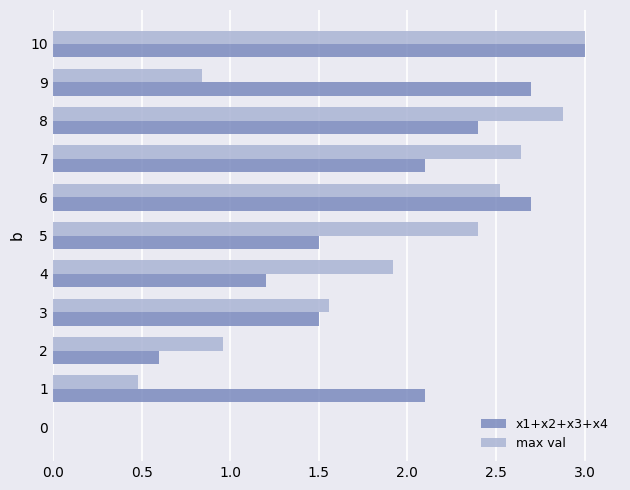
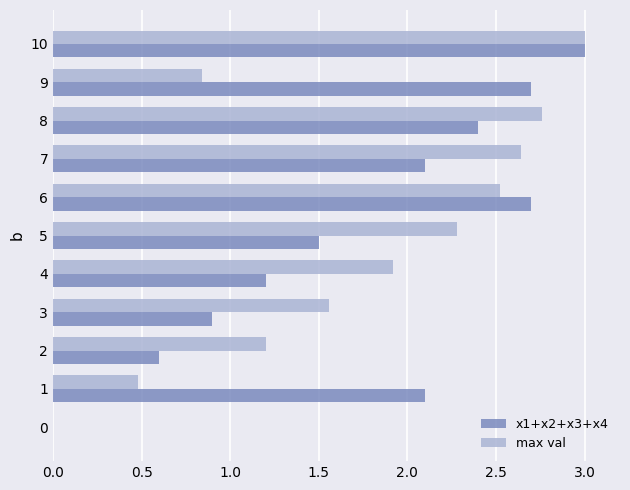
  {
    "x1+x2+x3+x4": {
      "10": 3.00,
      "9": 2.70,
      "8": 2.40,
      "7": 2.10,
      "6": 2.70,
      "5": 1.50,
      "4": 1.20,
-     "3": 1.50,
+     "3": 0.90,
      "2": 0.60,
      "1": 2.10,
      "0": 0.00
    },
    "max val": {
      "10": 3.00,
      "9": 0.84,
-     "8": 2.88,
+     "8": 2.76,
      "7": 2.64,
      "6": 2.52,
-     "5": 2.40,
+     "5": 2.28,
      "4": 1.92,
      "3": 1.56,
-     "2": 0.96,
+     "2": 1.20,
      "1": 0.48,
      "0": 0.00
    }
  }
